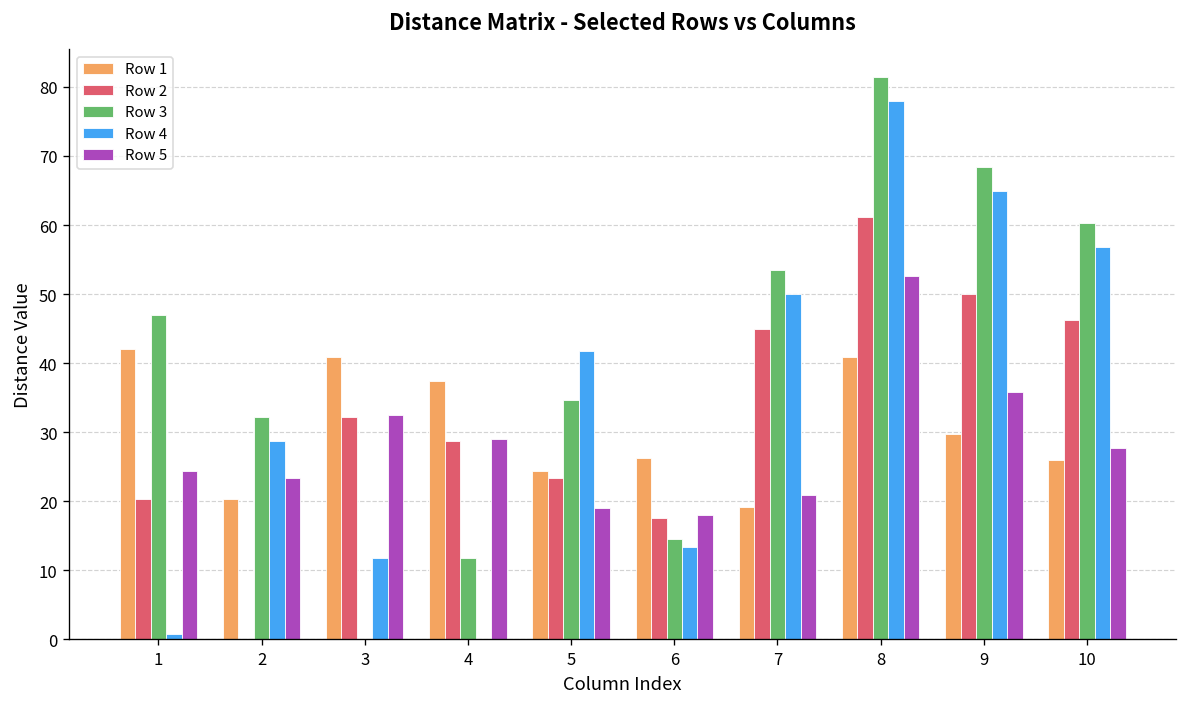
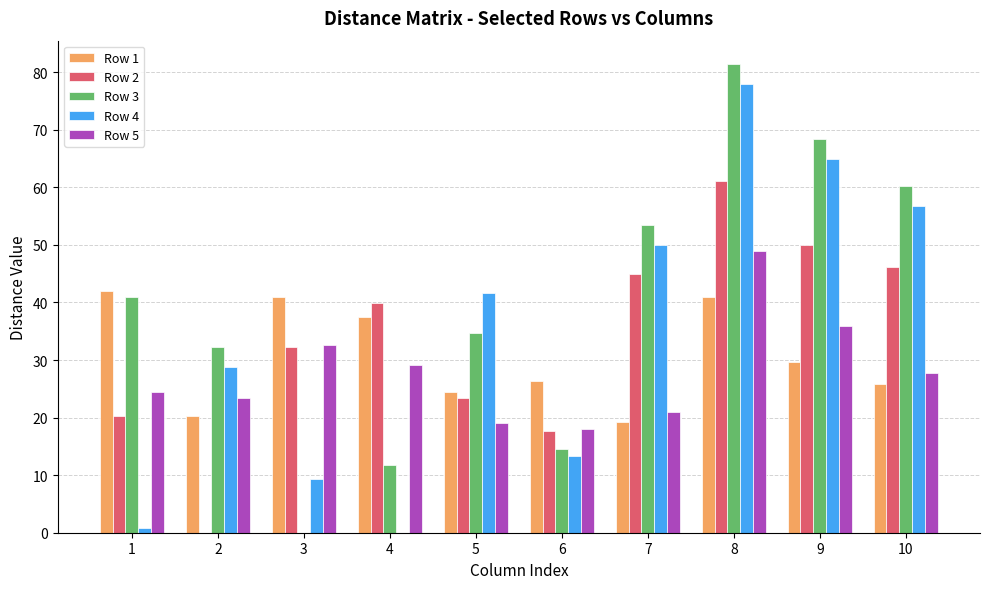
  {
    "Row 1": {
      "1": 42,
      "2": 20,
      "3": 41,
      "4": 37,
      "5": 24,
      "6": 26,
      "7": 19,
      "8": 41,
      "9": 30,
      "10": 26
    },
    "Row 2": {
      "1": 20,
      "2": 0,
      "3": 32,
-     "4": 29,
+     "4": 40,
      "5": 23,
      "6": 18,
      "7": 45,
      "8": 61,
      "9": 50,
      "10": 46
    },
    "Row 3": {
-     "1": 47,
+     "1": 41,
      "2": 32,
      "3": 0,
      "4": 12,
      "5": 35,
      "6": 15,
      "7": 54,
      "8": 81,
      "9": 68,
      "10": 60
    },
    "Row 4": {
      "1": 1,
      "2": 29,
-     "3": 12,
+     "3": 9,
      "4": 0,
      "5": 42,
      "6": 13,
      "7": 50,
      "8": 78,
      "9": 65,
      "10": 57
    },
    "Row 5": {
      "1": 24,
      "2": 23,
      "3": 33,
      "4": 29,
      "5": 19,
      "6": 18,
      "7": 21,
-     "8": 53,
+     "8": 49,
      "9": 36,
      "10": 28
    }
  }
